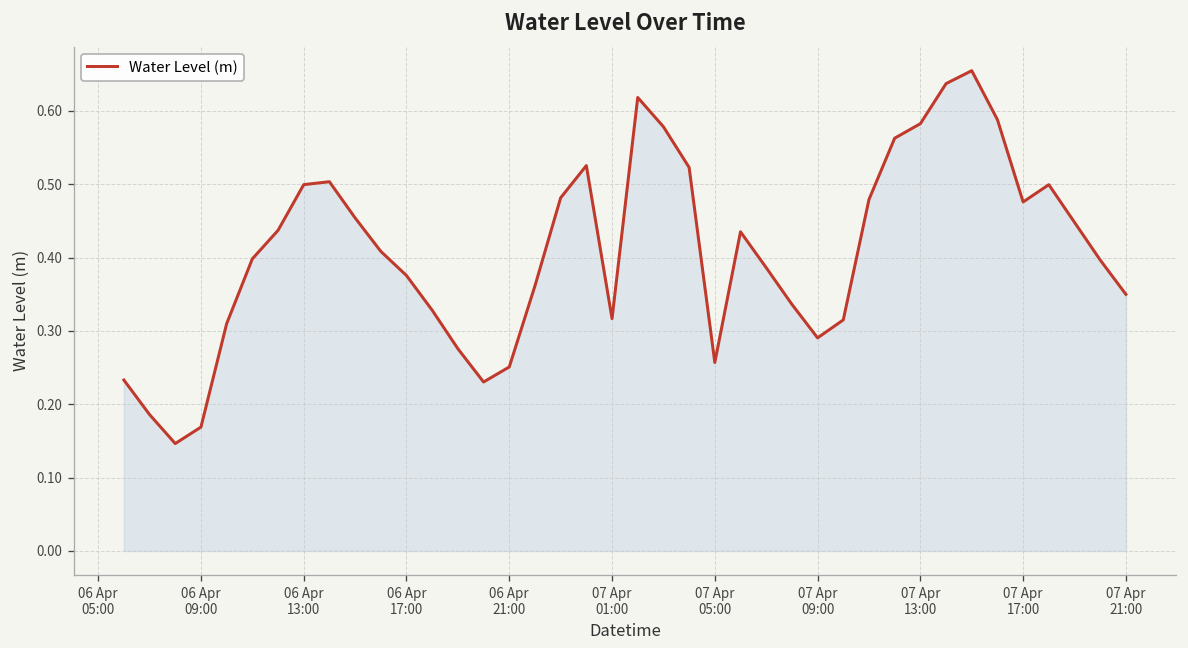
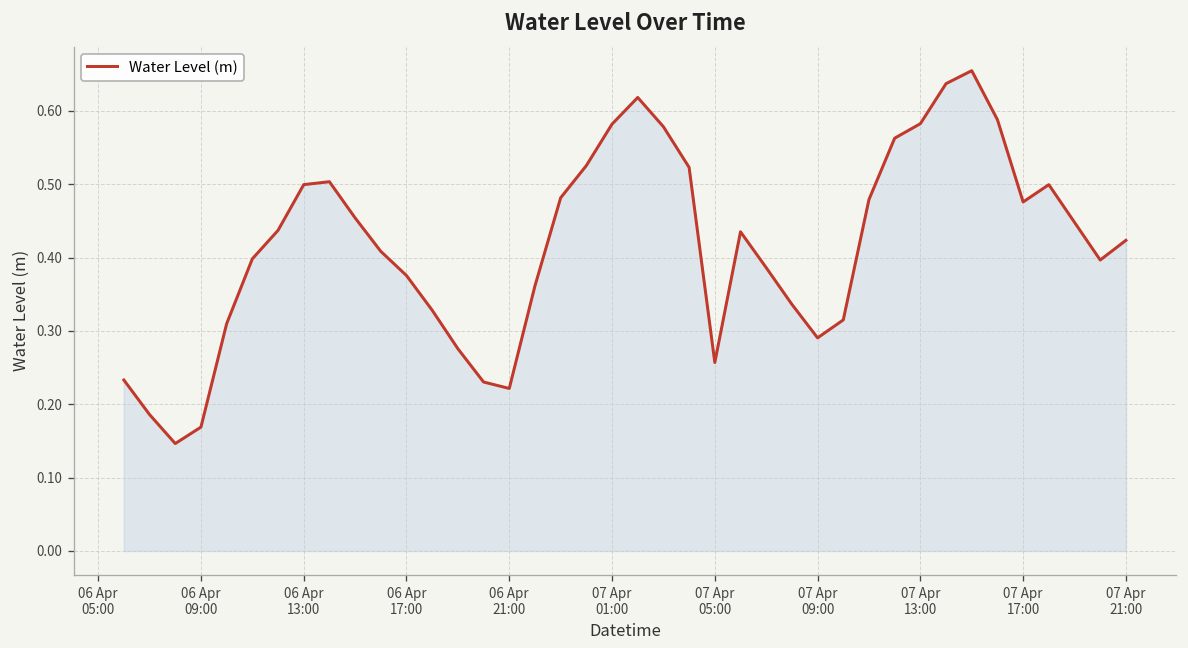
  {
    "06 Apr 09:00": 0.17,
    "06 Apr 13:00": 0.50,
    "06 Apr 17:00": 0.38,
-   "06 Apr 21:00": 0.25,
-   "07 Apr 01:00": 0.32,
+   "06 Apr 21:00": 0.22,
+   "07 Apr 01:00": 0.58,
    "07 Apr 05:00": 0.26,
    "07 Apr 09:00": 0.29,
    "07 Apr 13:00": 0.58,
    "07 Apr 17:00": 0.48,
-   "07 Apr 21:00": 0.35
+   "07 Apr 21:00": 0.42
  }
